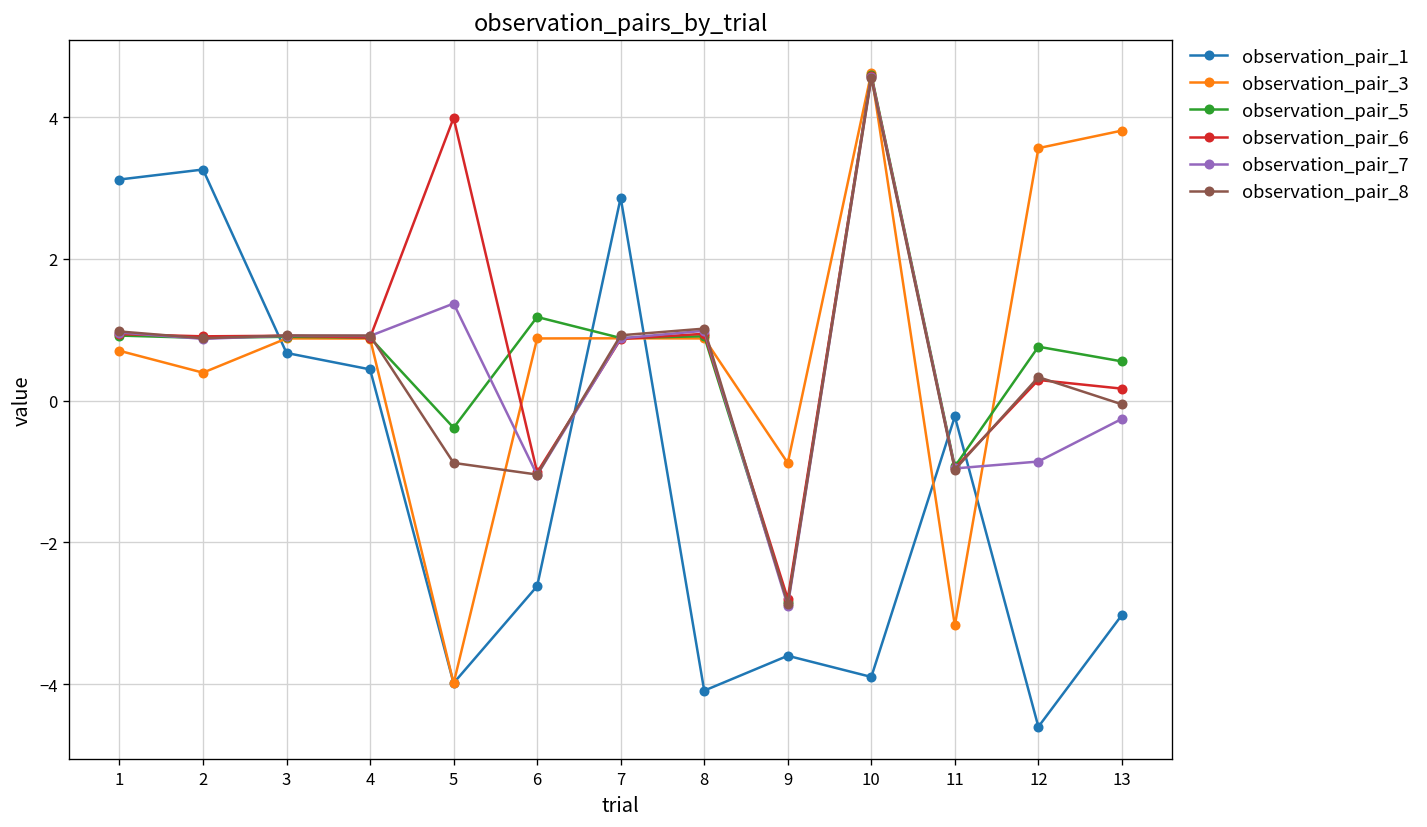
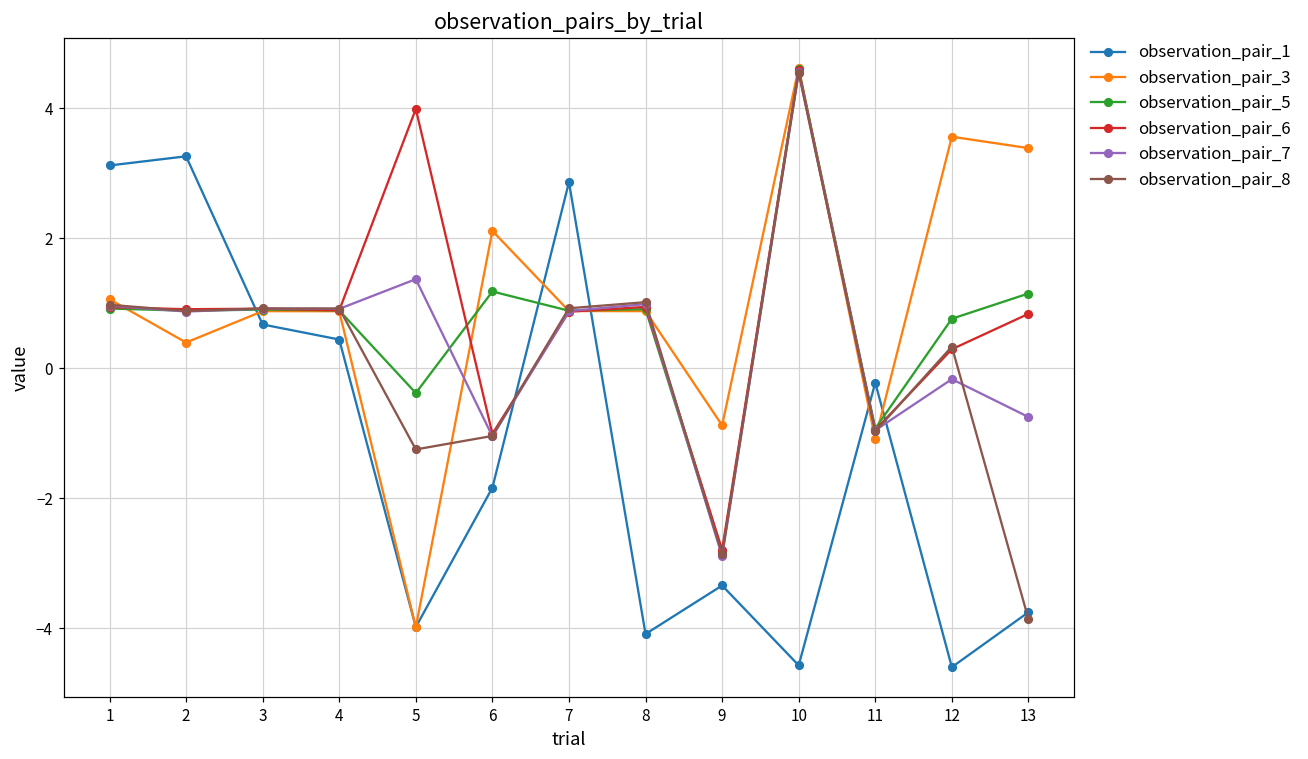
  {
    "observation_pair_1": {
      "1": 3.1,
      "2": 3.3,
      "3": 0.7,
      "4": 0.4,
-     "6": -2.6,
+     "6": -1.8,
      "7": 2.9,
      "8": -4.1,
-     "9": -3.6,
-     "10": -3.9,
+     "9": -3.3,
+     "10": -4.6,
      "11": -0.2,
      "12": -4.6,
-     "13": -3.0
+     "13": -3.8
    },
    "observation_pair_3": {
-     "1": 0.7,
+     "1": 1.1,
      "2": 0.4,
-     "6": 0.9,
+     "6": 2.1,
      "9": -0.9,
-     "11": -3.2,
+     "11": -1.1,
      "12": 3.6,
-     "13": 3.8
+     "13": 3.4
    },
    "observation_pair_5": {
      "5": -0.4,
      "6": 1.2,
      "12": 0.8,
-     "13": 0.6
+     "13": 1.2
    },
    "observation_pair_6": {
      "5": 4.0,
      "9": -2.8,
-     "13": 0.2
+     "13": 0.8
    },
    "observation_pair_7": {
      "5": 1.4,
-     "12": -0.9,
-     "13": -0.3
+     "12": -0.2,
+     "13": -0.8
    },
    "observation_pair_8": {
-     "5": -0.9,
-     "13": -0.1
+     "5": -1.2,
+     "13": -3.9
    }
  }
